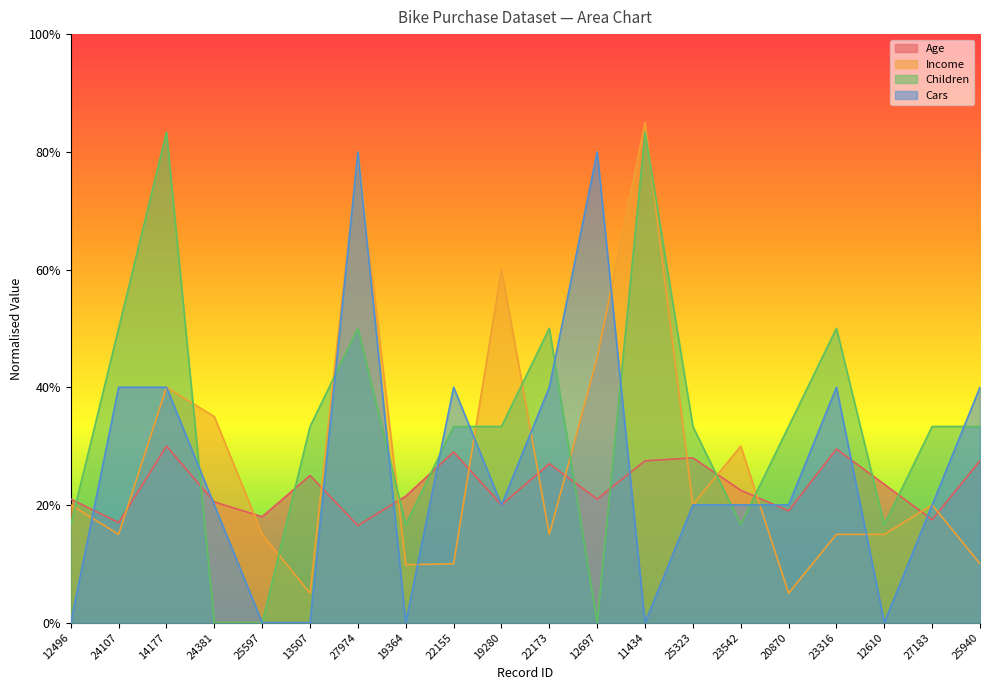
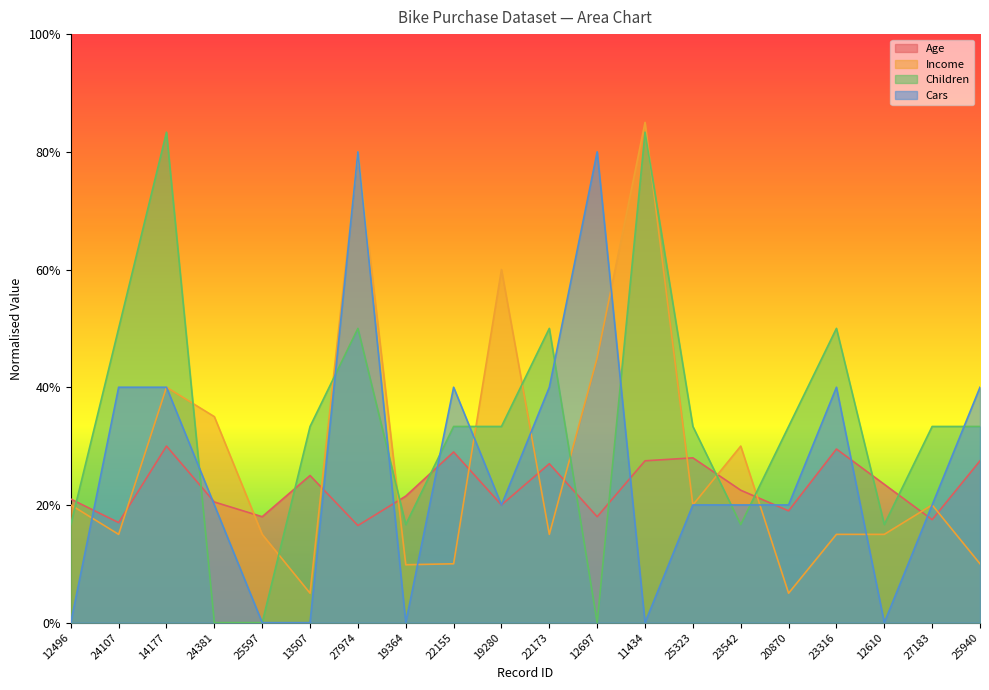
  {
    "Age": {
      "12496": "21%",
      "24107": "17%",
      "14177": "30%",
      "24381": "21%",
      "25597": "18%",
      "13507": "25%",
      "27974": "17%",
      "19364": "22%",
      "22155": "29%",
      "22173": "27%",
-     "12697": "21%",
+     "12697": "18%",
      "11434": "28%",
      "25323": "28%",
      "23542": "23%",
      "20870": "19%",
      "23316": "30%",
      "12610": "24%",
      "27183": "18%",
      "25940": "28%"
    },
    "Income": {
      "12496": "20%",
      "24107": "15%",
      "24381": "35%",
      "25597": "15%",
      "13507": "5%",
      "19364": "10%",
      "22155": "10%",
      "19280": "60%",
      "22173": "15%",
      "12697": "45%",
      "11434": "85%",
      "23542": "30%",
      "20870": "5%",
      "23316": "15%",
      "12610": "15%",
      "25940": "10%"
    },
    "Children": {
      "12496": "17%",
      "24107": "50%",
      "14177": "83%",
      "24381": "0%",
      "13507": "33%",
      "27974": "50%",
      "19364": "17%",
      "22155": "33%",
      "19280": "33%",
      "22173": "50%",
      "12697": "0%",
      "11434": "83%",
      "25323": "33%",
      "23542": "17%",
      "20870": "33%",
      "23316": "50%",
      "12610": "17%",
      "27183": "33%",
      "25940": "33%"
    },
    "Cars": {
      "12496": "0%",
      "24107": "40%",
      "24381": "20%",
      "13507": "0%",
      "19364": "0%",
      "22155": "40%",
      "22173": "40%",
      "12697": "80%",
      "11434": "0%",
      "23542": "20%",
      "20870": "20%",
      "23316": "40%",
      "12610": "0%",
      "25940": "40%"
    }
  }
